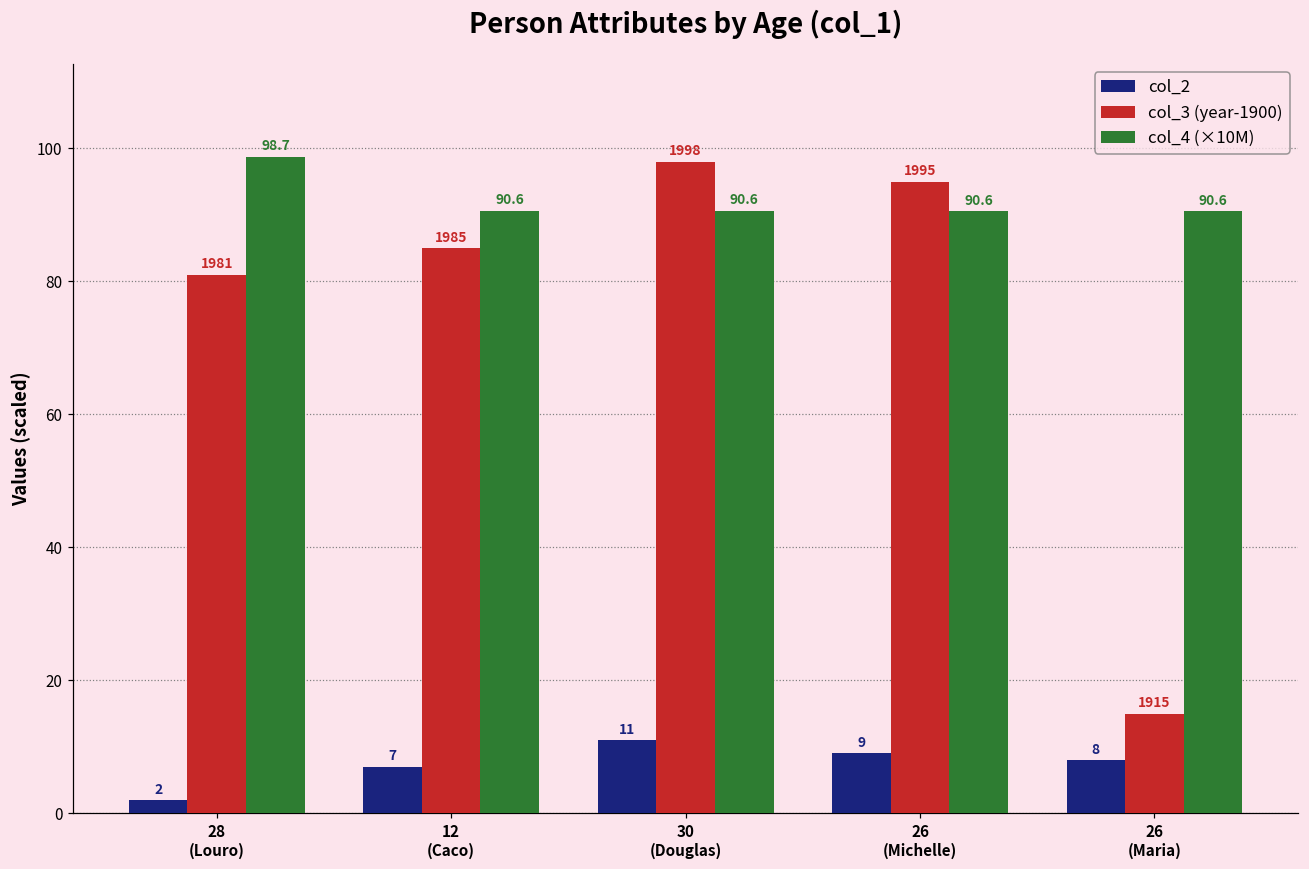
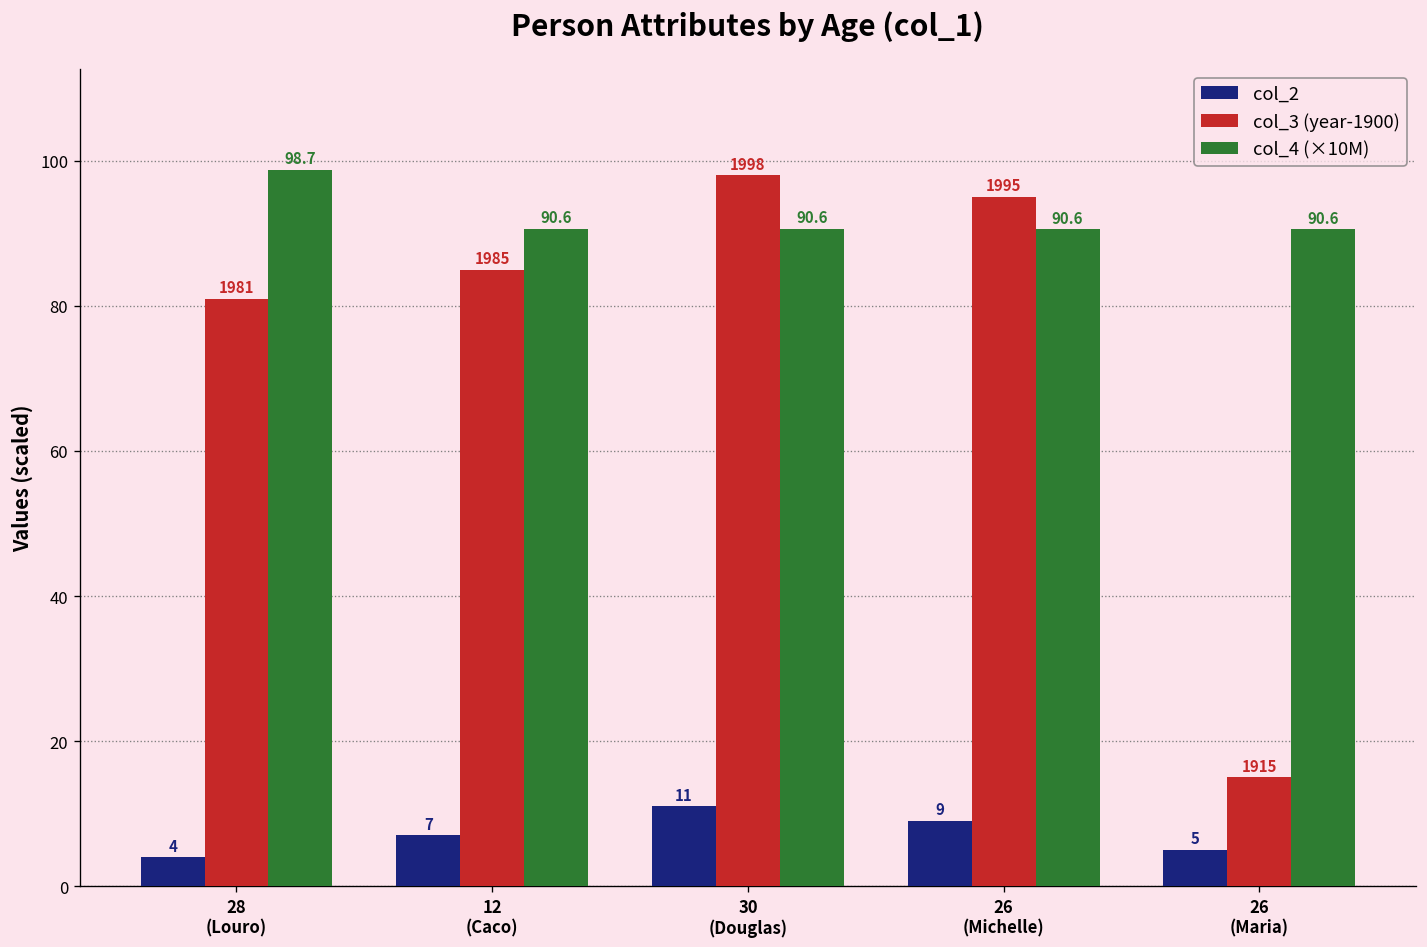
  {
    "col_2": {
-     "28 (Louro)": 2,
+     "28 (Louro)": 4,
      "12 (Caco)": 7,
      "30 (Douglas)": 11,
      "26 (Michelle)": 9,
-     "26 (Maria)": 8
+     "26 (Maria)": 5
    },
    "col_4 (×10M)": {
      "28 (Louro)": 98.7,
      "12 (Caco)": 90.6,
      "30 (Douglas)": 90.6,
      "26 (Michelle)": 90.6,
      "26 (Maria)": 90.6
    }
  }
